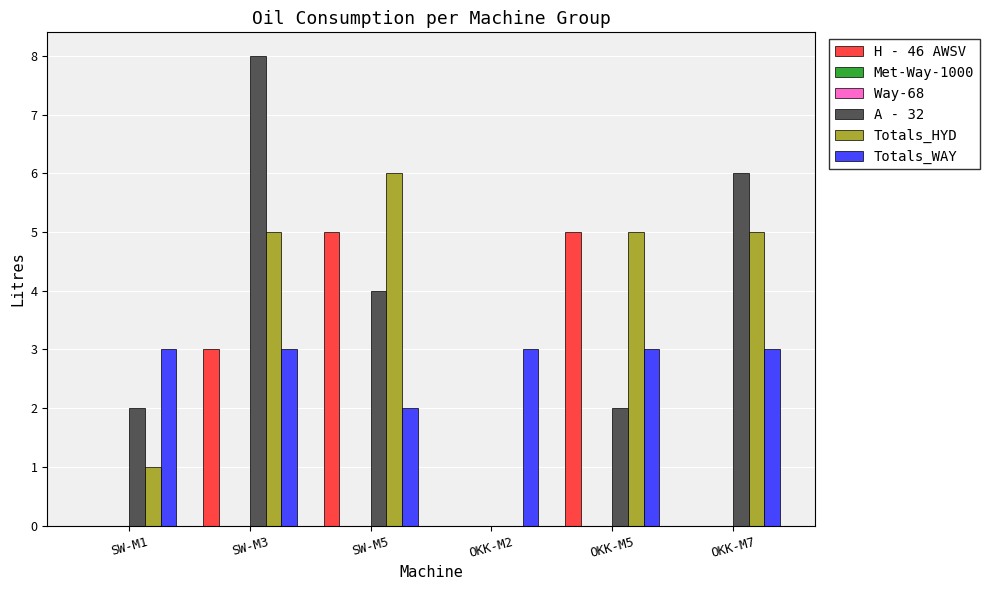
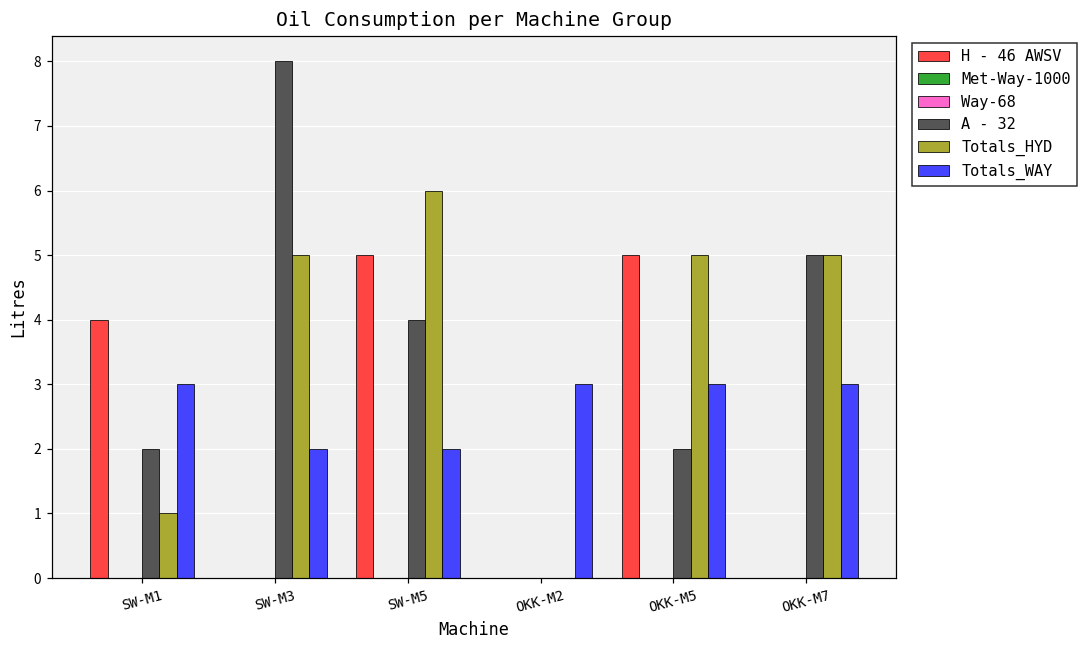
  {
    "H - 46 AWSV": {
-     "SW-M1": 0,
-     "SW-M3": 3,
+     "SW-M1": 4,
+     "SW-M3": 0,
      "SW-M5": 5,
      "OKK-M2": 0,
      "OKK-M5": 5,
      "OKK-M7": 0
    },
    "Met-Way-1000": {
      "SW-M1": 0,
      "SW-M3": 0,
      "SW-M5": 0,
      "OKK-M2": 0,
      "OKK-M5": 0,
      "OKK-M7": 0
    },
    "Way-68": {
      "SW-M1": 0,
      "SW-M3": 0,
      "SW-M5": 0,
      "OKK-M2": 0,
      "OKK-M5": 0,
      "OKK-M7": 0
    },
    "A - 32": {
      "SW-M1": 2,
      "SW-M3": 8,
      "SW-M5": 4,
      "OKK-M2": 0,
      "OKK-M5": 2,
-     "OKK-M7": 6
+     "OKK-M7": 5
    },
    "Totals_HYD": {
      "SW-M1": 1,
      "SW-M3": 5,
      "SW-M5": 6,
      "OKK-M2": 0,
      "OKK-M5": 5,
      "OKK-M7": 5
    },
    "Totals_WAY": {
      "SW-M1": 3,
-     "SW-M3": 3,
+     "SW-M3": 2,
      "SW-M5": 2,
      "OKK-M2": 3,
      "OKK-M5": 3,
      "OKK-M7": 3
    }
  }
